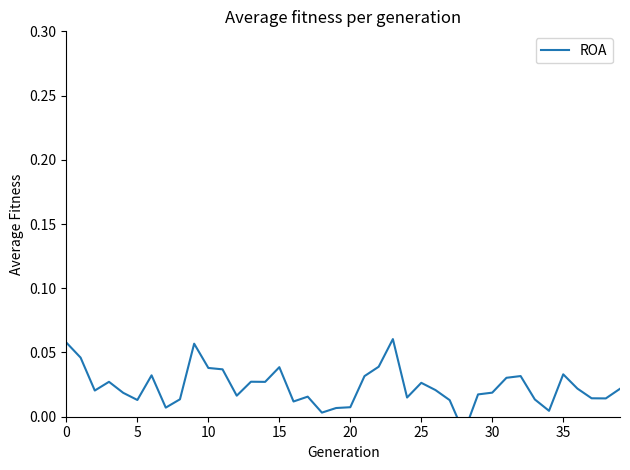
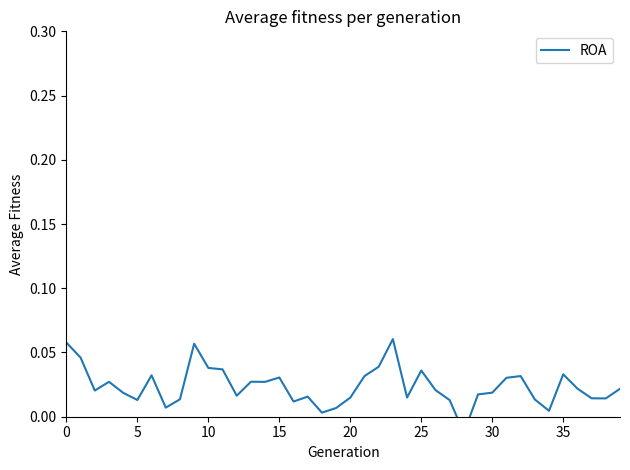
  {
    "0": 0.058,
    "5": 0.013,
    "10": 0.038,
-   "15": 0.039,
-   "20": 0.007,
-   "25": 0.026,
+   "15": 0.031,
+   "20": 0.015,
+   "25": 0.036,
    "30": 0.019,
    "35": 0.033
  }
